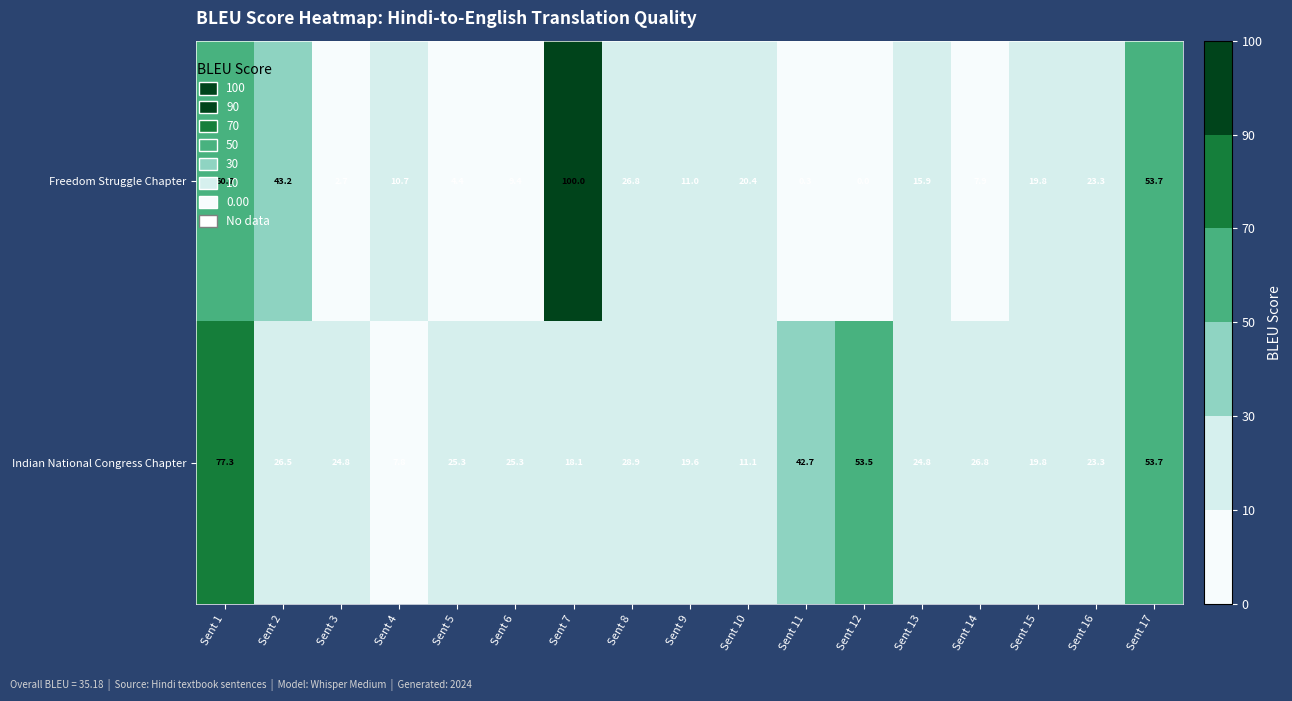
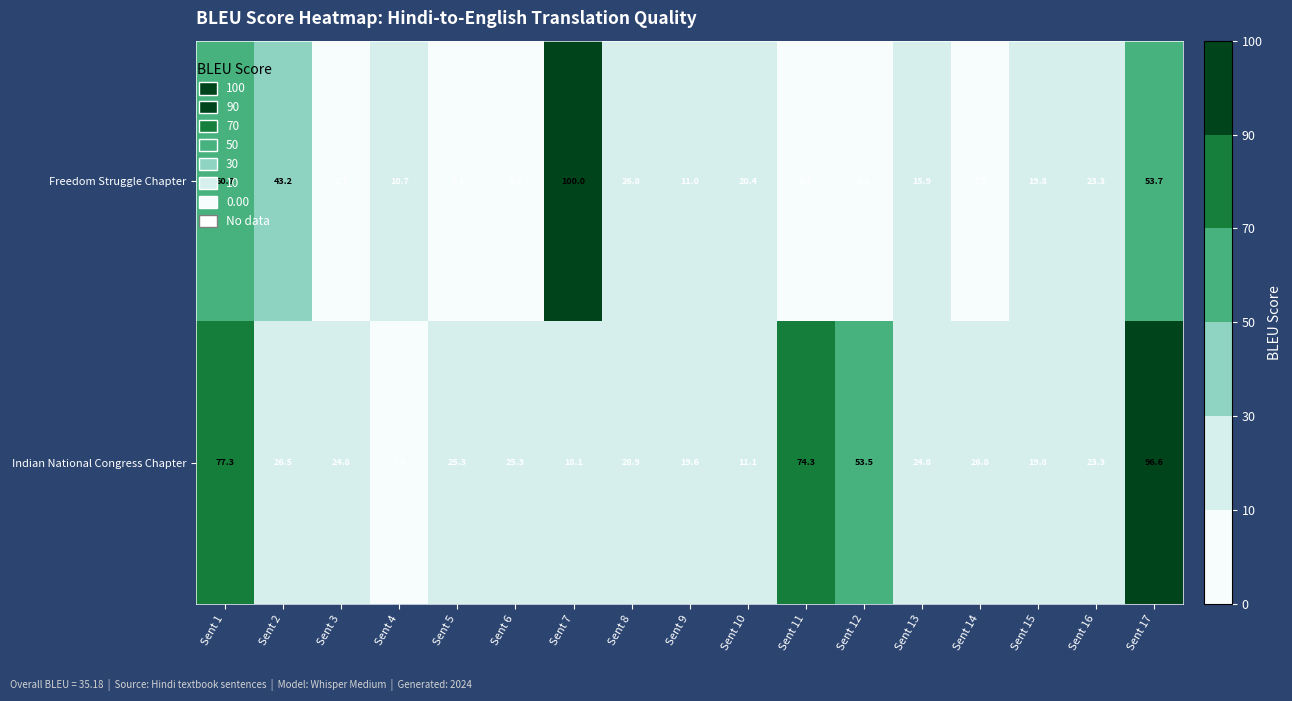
  {
    "Freedom Struggle Chapter": {
      "Sent 7": 100.0,
      "Sent 17": 53.7
    },
    "Indian National Congress Chapter": {
      "Sent 1": 77.3,
-     "Sent 11": 42.7,
+     "Sent 11": 74.3,
      "Sent 12": 53.5,
-     "Sent 17": 53.7
+     "Sent 17": 96.6
    }
  }
